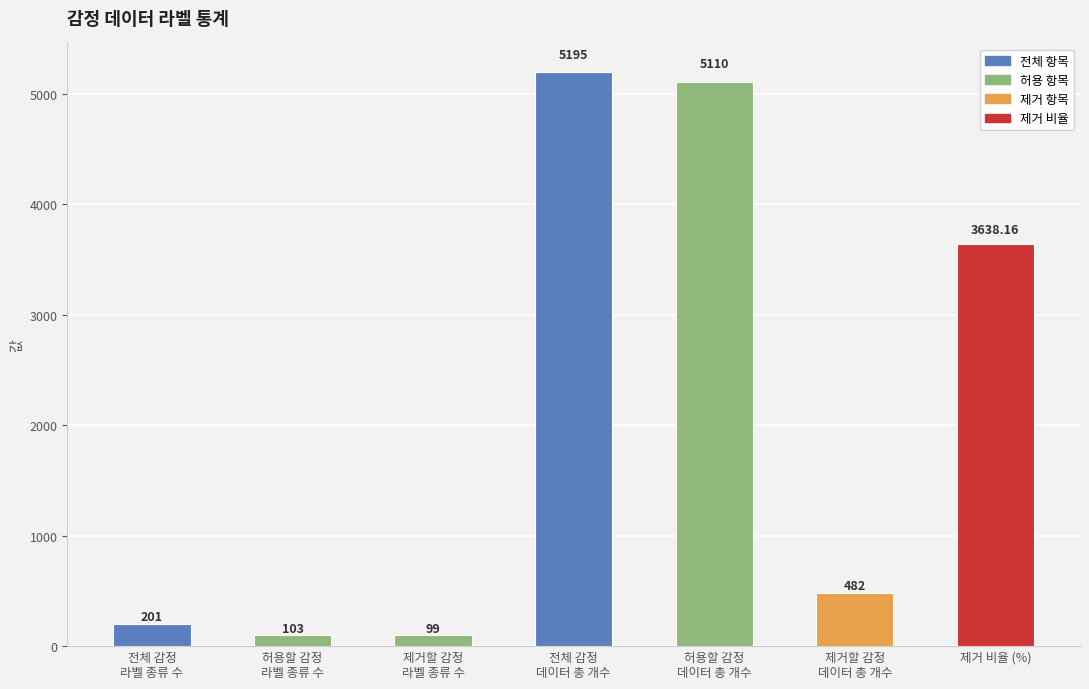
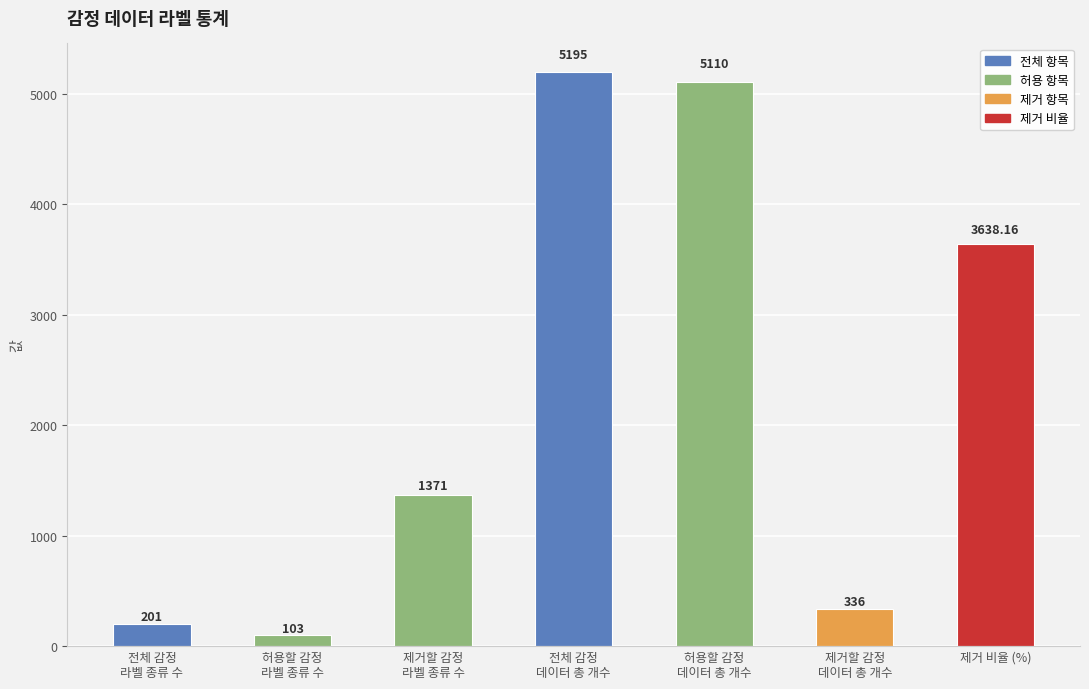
  {
    "전체 감정 라벨 종류 수": 201,
    "허용할 감정 라벨 종류 수": 103,
-   "제거할 감정 라벨 종류 수": 99,
+   "제거할 감정 라벨 종류 수": 1371,
    "전체 감정 데이터 총 개수": 5195,
    "허용할 감정 데이터 총 개수": 5110,
-   "제거할 감정 데이터 총 개수": 482,
+   "제거할 감정 데이터 총 개수": 336,
    "제거 비율 (%)": 3638.16
  }
